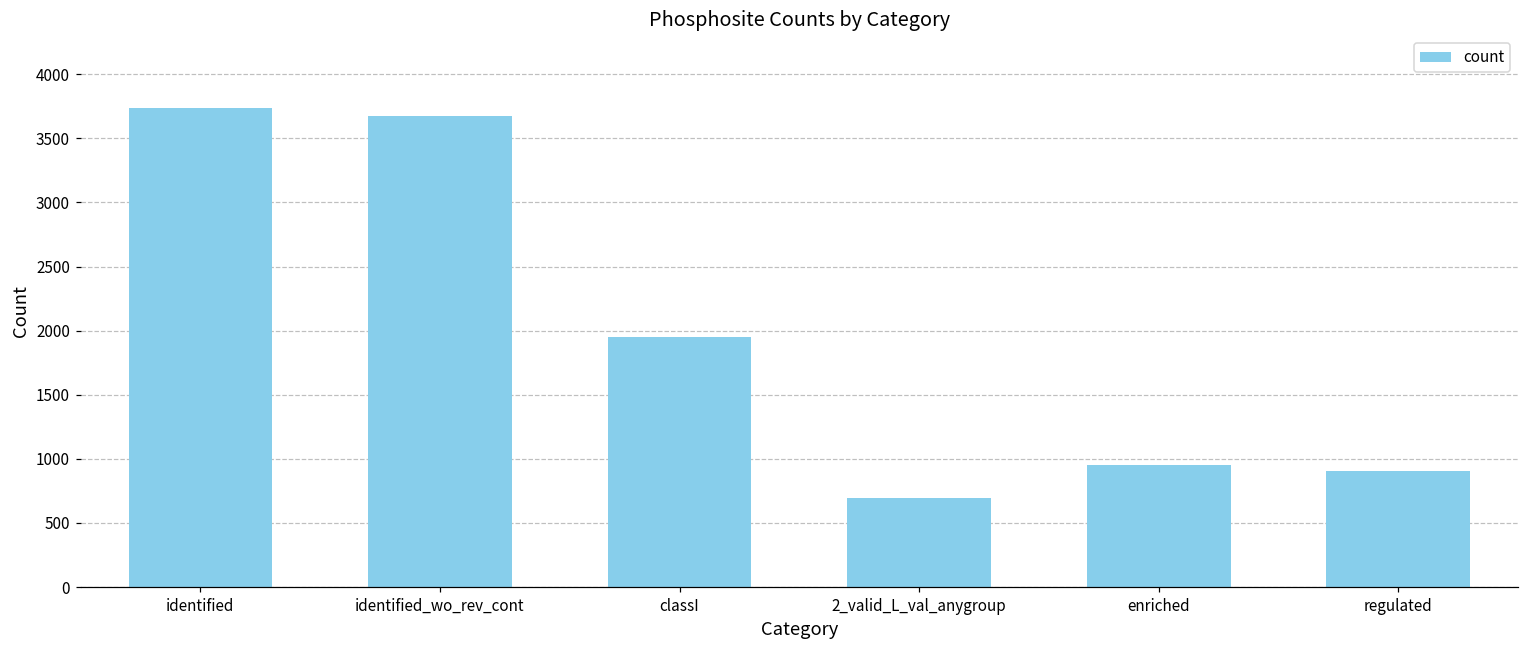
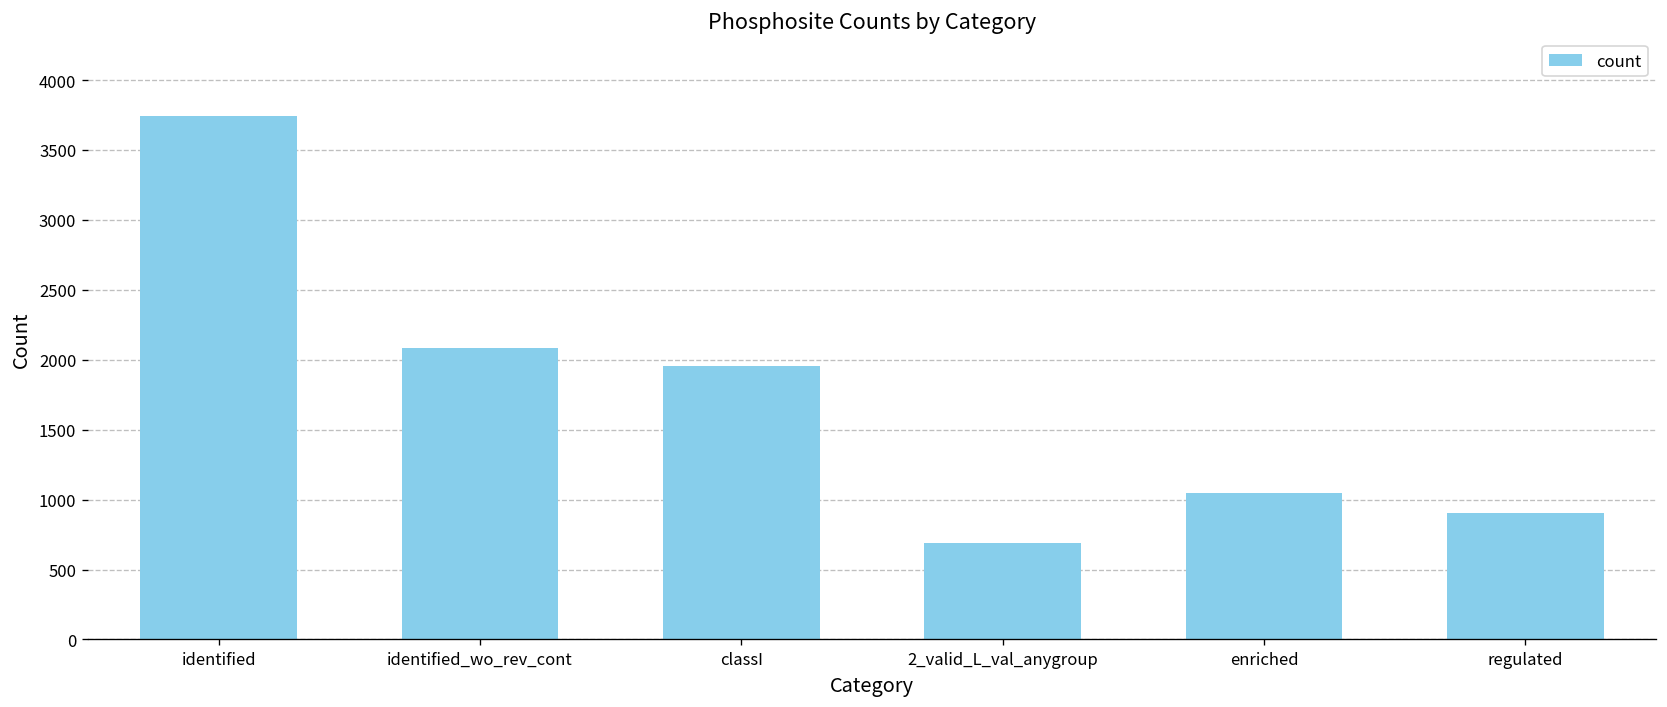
  {
    "identified": 3740,
-   "identified_wo_rev_cont": 3680,
+   "identified_wo_rev_cont": 2080,
    "classI": 1950,
    "2_valid_L_val_anygroup": 690,
-   "enriched": 950,
+   "enriched": 1050,
    "regulated": 910
  }
